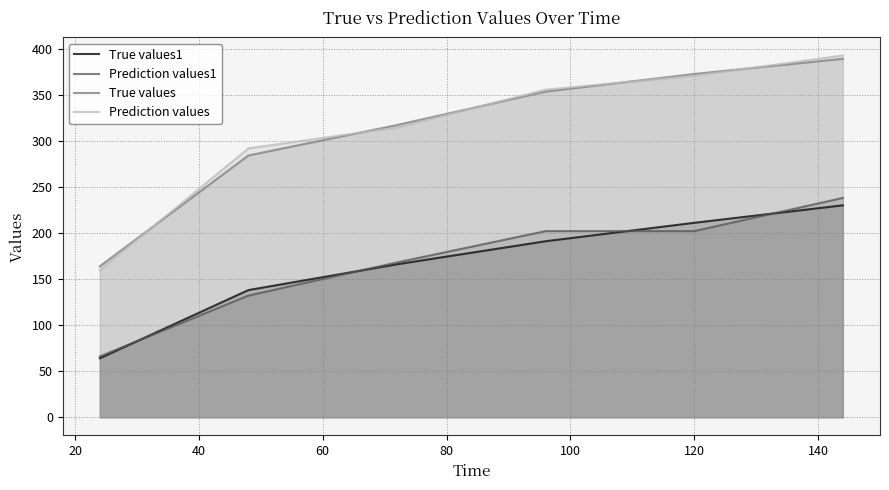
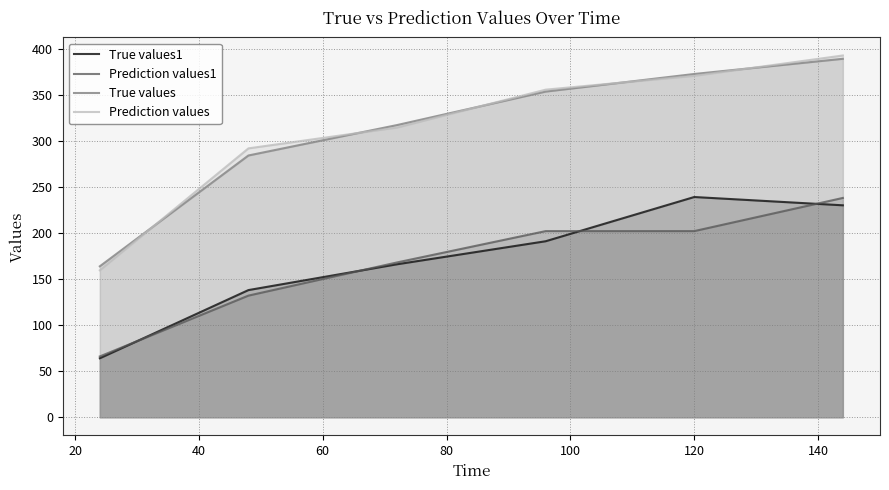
  {
    "True values1": {
-     "120": 210
+     "120": 240
    },
    "Prediction values1": {
      "120": 200
    }
  }
